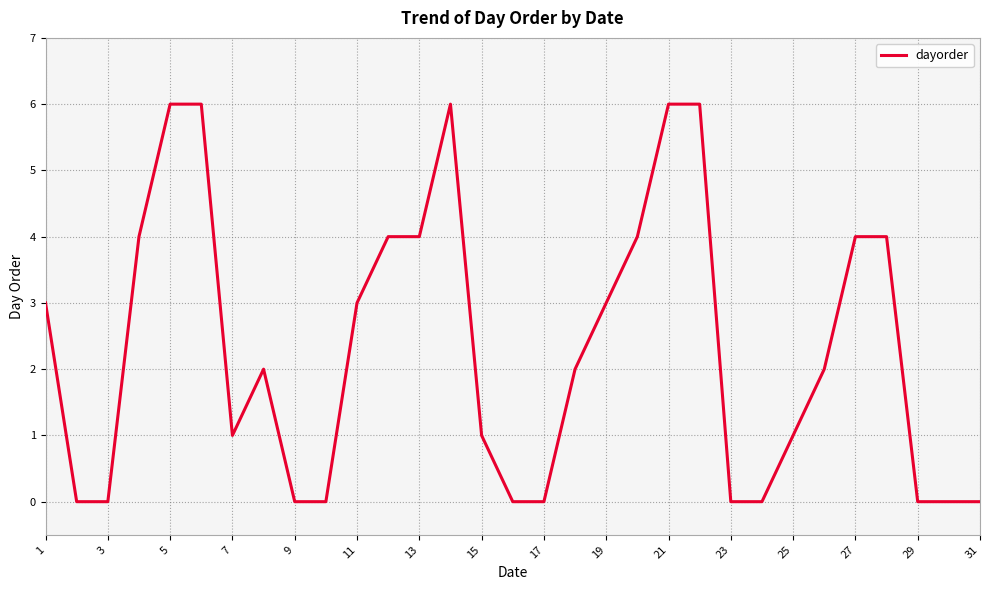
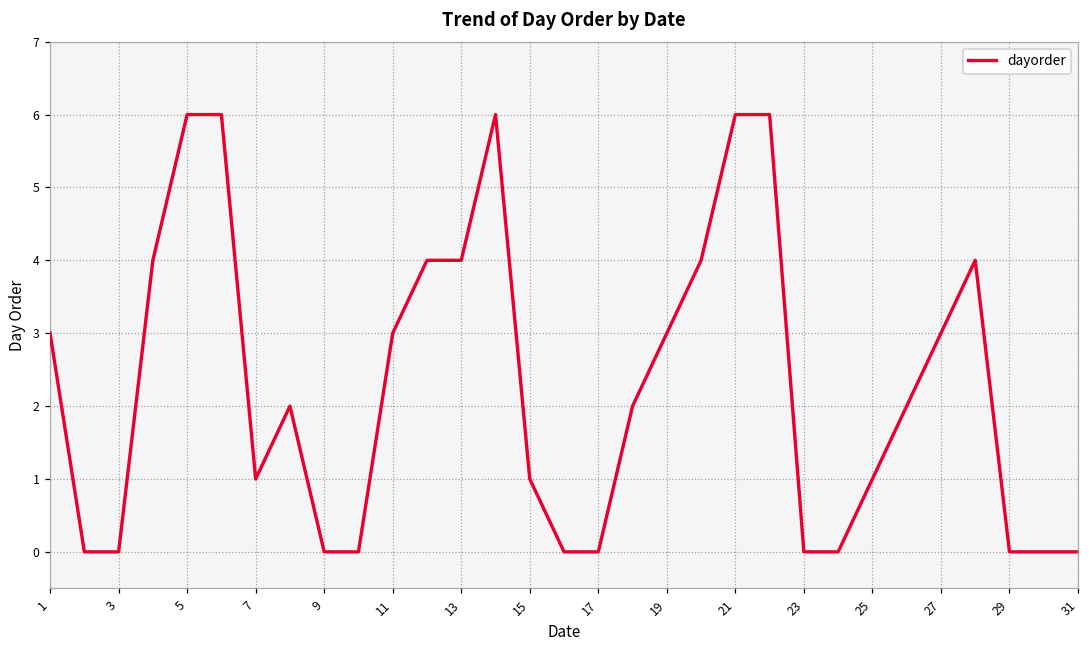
  {
    "1": 3,
    "3": 0,
    "5": 6,
    "7": 1,
    "9": 0,
    "11": 3,
    "13": 4,
    "15": 1,
    "17": 0,
    "19": 3,
    "21": 6,
    "23": 0,
    "25": 1,
-   "27": 4,
+   "27": 3,
    "29": 0,
    "31": 0
  }
